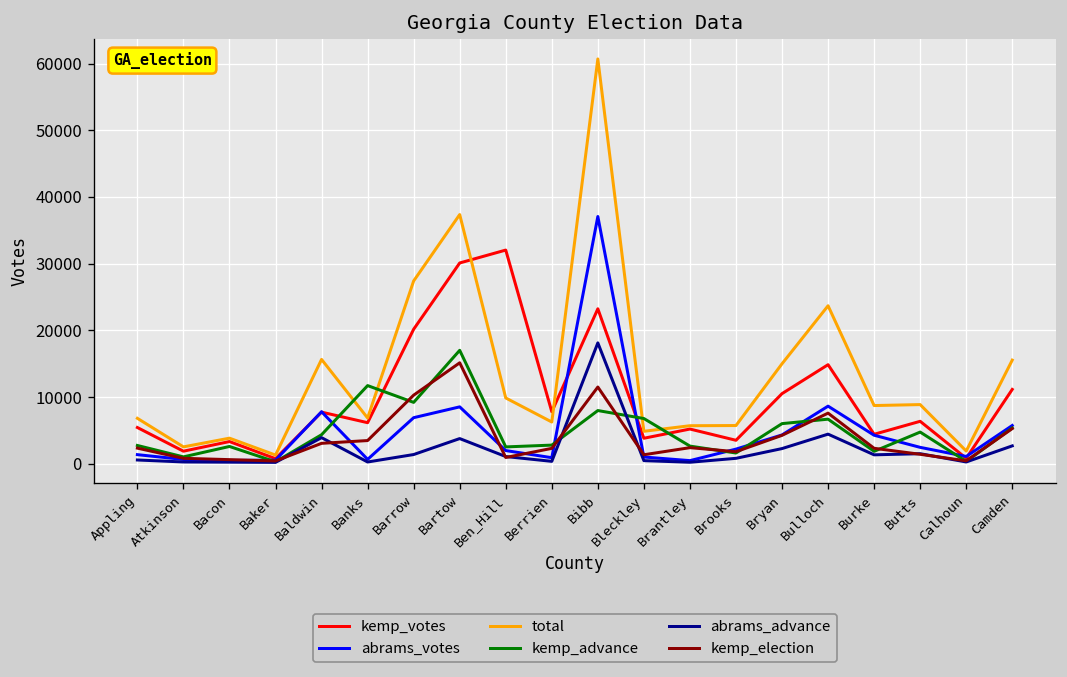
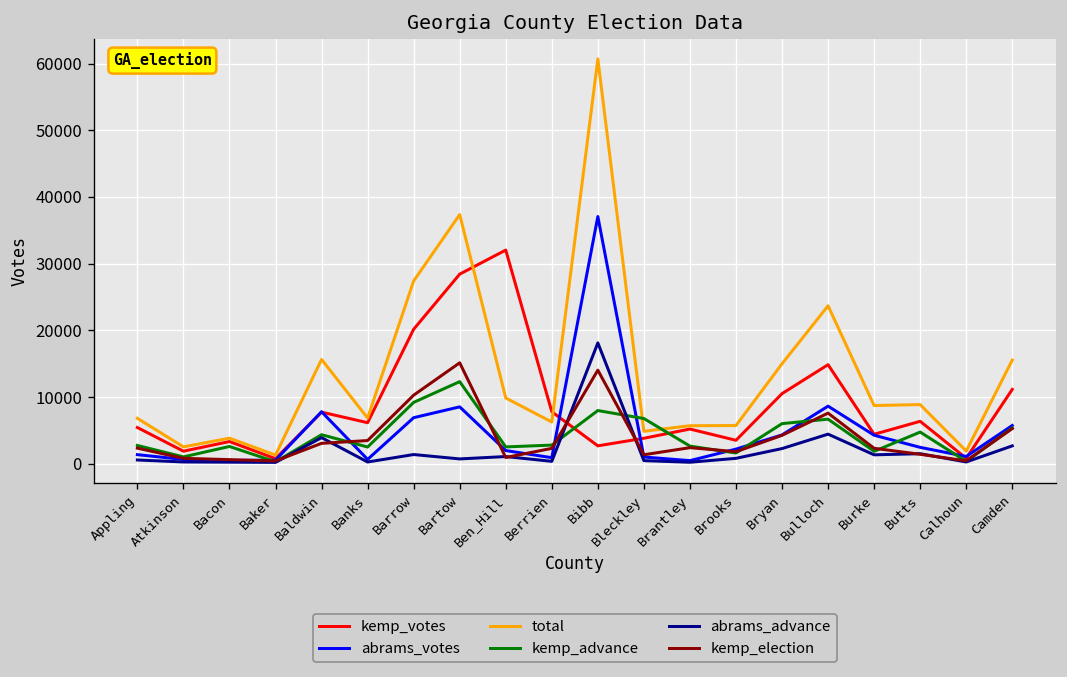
  {
    "kemp_votes": {
      "Appling": 5000,
      "Atkinson": 2000,
      "Bacon": 3000,
      "Banks": 6000,
      "Barrow": 20000,
-     "Bartow": 30000,
+     "Bartow": 28000,
      "Ben_Hill": 32000,
      "Berrien": 8000,
-     "Bibb": 23000,
+     "Bibb": 3000,
      "Bleckley": 4000,
      "Brantley": 5000,
      "Brooks": 4000,
      "Bryan": 11000,
      "Bulloch": 15000,
      "Butts": 6000,
      "Camden": 11000
    },
    "abrams_votes": {
      "Appling": 1000,
      "Barrow": 7000,
      "Bartow": 9000,
      "Ben_Hill": 2000,
      "Berrien": 1000,
      "Bibb": 37000,
      "Bulloch": 9000,
      "Butts": 2000
    },
    "total": {
      "Appling": 7000,
      "Atkinson": 3000,
      "Bacon": 4000,
      "Baker": 1000,
      "Baldwin": 16000,
      "Banks": 7000,
      "Barrow": 27000,
      "Bartow": 37000,
      "Ben_Hill": 10000,
      "Berrien": 6000,
      "Bibb": 61000,
      "Bleckley": 5000,
      "Brantley": 6000,
      "Brooks": 6000,
      "Bryan": 15000,
      "Bulloch": 24000,
      "Burke": 9000,
      "Butts": 9000,
      "Calhoun": 2000,
      "Camden": 16000
    },
    "kemp_advance": {
      "Bacon": 3000,
-     "Banks": 12000,
+     "Banks": 3000,
      "Barrow": 9000,
-     "Bartow": 17000,
+     "Bartow": 12000,
      "Ben_Hill": 3000,
      "Berrien": 3000,
      "Bibb": 8000,
      "Bleckley": 7000,
      "Bryan": 6000,
      "Bulloch": 7000,
      "Butts": 5000
    },
    "abrams_advance": {
      "Appling": 1000,
      "Barrow": 1000,
-     "Bartow": 4000,
+     "Bartow": 1000,
      "Berrien": 0,
      "Bibb": 18000,
      "Bleckley": 0,
      "Brooks": 1000,
      "Bryan": 2000,
      "Bulloch": 4000,
      "Burke": 1000,
      "Camden": 3000
    },
    "kemp_election": {
      "Baldwin": 3000,
      "Banks": 3000,
      "Barrow": 10000,
      "Bartow": 15000,
      "Berrien": 2000,
-     "Bibb": 11000,
+     "Bibb": 14000,
      "Bulloch": 8000
    }
  }
